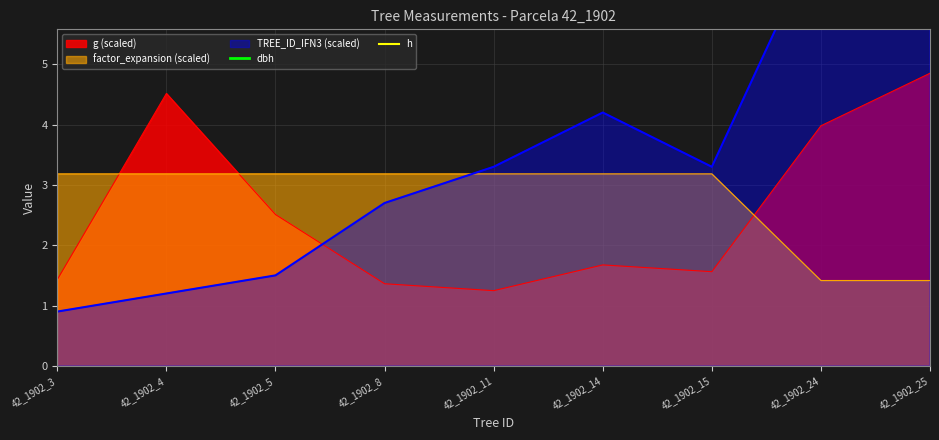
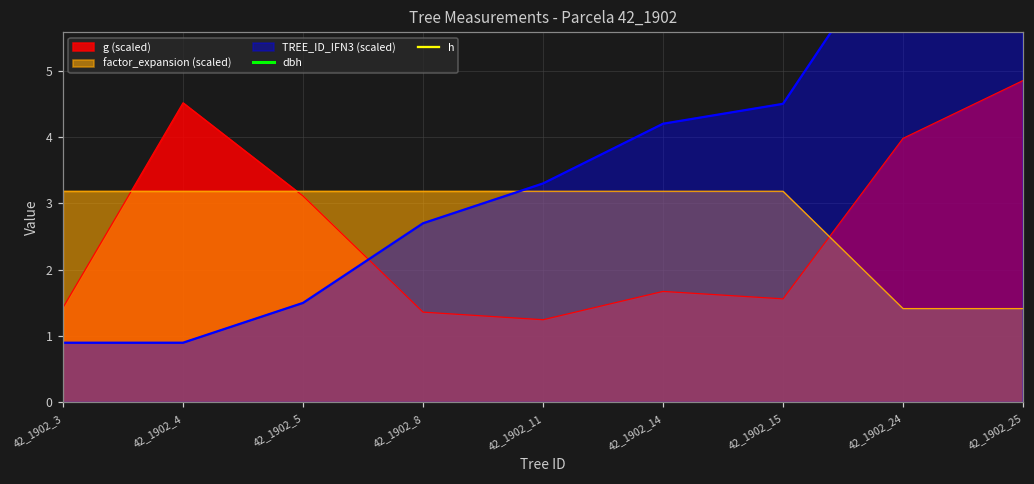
  {
    "g (scaled)": {
      "42_1902_3": 1.4,
      "42_1902_4": 4.5,
-     "42_1902_5": 2.5,
+     "42_1902_5": 3.1,
      "42_1902_8": 1.4,
      "42_1902_11": 1.2,
      "42_1902_14": 1.7,
      "42_1902_15": 1.6,
      "42_1902_24": 4.0,
      "42_1902_25": 4.9
    },
    "factor_expansion (scaled)": {
      "42_1902_3": 3.2,
      "42_1902_4": 3.2,
      "42_1902_5": 3.2,
      "42_1902_8": 3.2,
      "42_1902_11": 3.2,
      "42_1902_14": 3.2,
      "42_1902_15": 3.2,
      "42_1902_24": 1.4,
      "42_1902_25": 1.4
    },
    "TREE_ID_IFN3 (scaled)": {
      "42_1902_3": 0.9,
-     "42_1902_4": 1.2,
+     "42_1902_4": 0.9,
      "42_1902_5": 1.5,
      "42_1902_8": 2.7,
      "42_1902_11": 3.3,
      "42_1902_14": 4.2,
-     "42_1902_15": 3.3
+     "42_1902_15": 4.5
    }
  }
